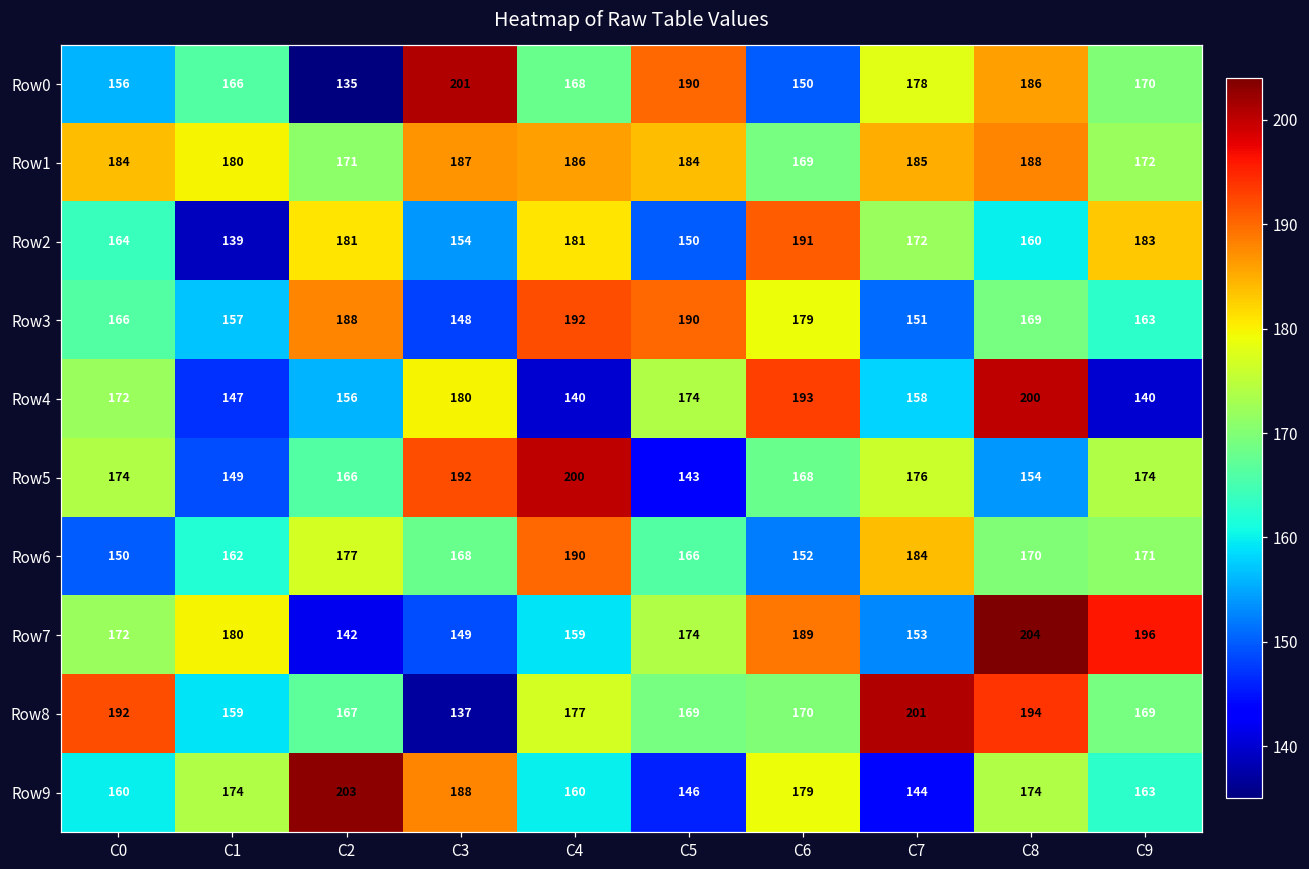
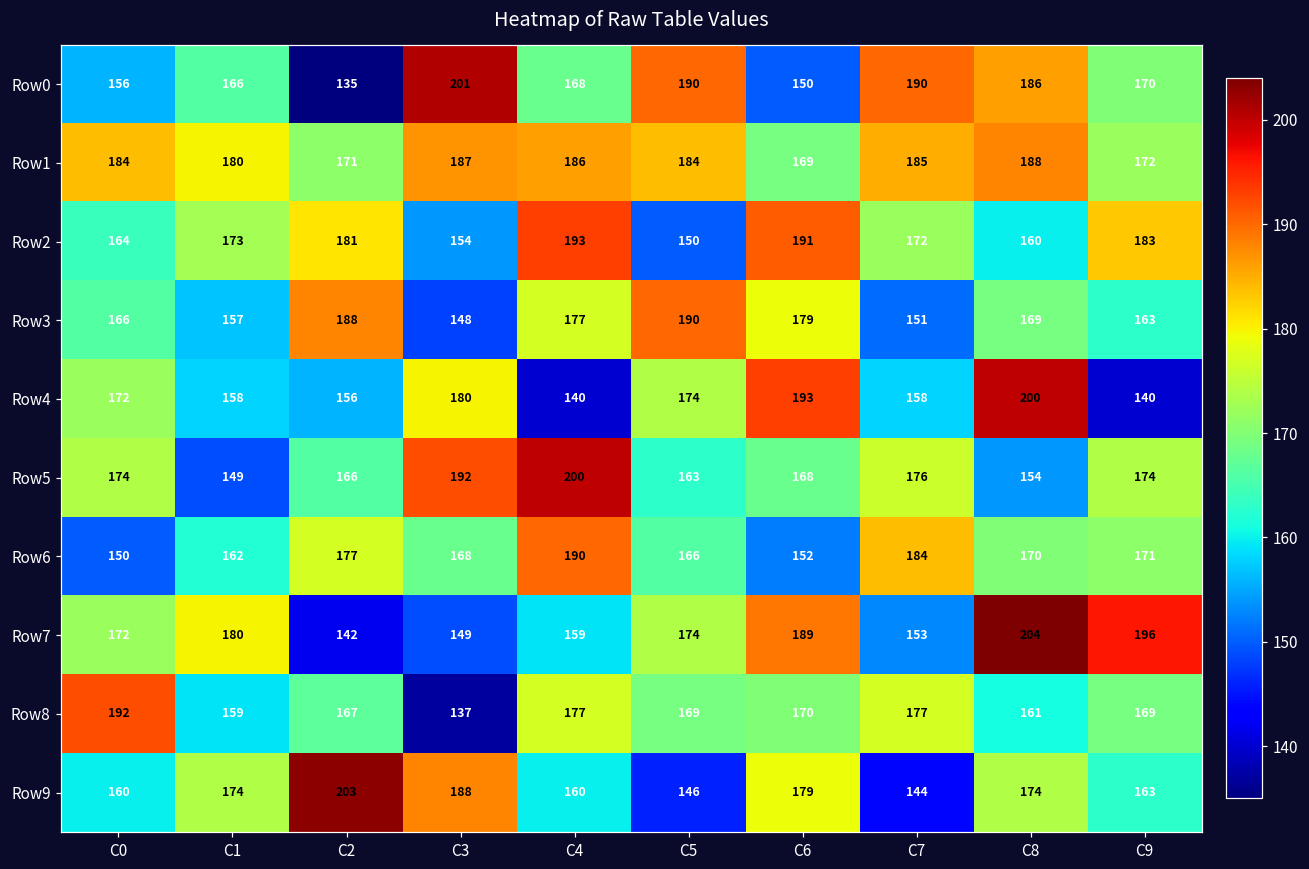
  {
    "Row0": {
      "C0": 156,
      "C1": 166,
      "C2": 135,
      "C3": 201,
      "C4": 168,
      "C5": 190,
      "C6": 150,
-     "C7": 178,
+     "C7": 190,
      "C8": 186,
      "C9": 170
    },
    "Row1": {
      "C0": 184,
      "C1": 180,
      "C2": 171,
      "C3": 187,
      "C4": 186,
      "C5": 184,
      "C6": 169,
      "C7": 185,
      "C8": 188,
      "C9": 172
    },
    "Row2": {
      "C0": 164,
-     "C1": 139,
+     "C1": 173,
      "C2": 181,
      "C3": 154,
-     "C4": 181,
+     "C4": 193,
      "C5": 150,
      "C6": 191,
      "C7": 172,
      "C8": 160,
      "C9": 183
    },
    "Row3": {
      "C0": 166,
      "C1": 157,
      "C2": 188,
      "C3": 148,
-     "C4": 192,
+     "C4": 177,
      "C5": 190,
      "C6": 179,
      "C7": 151,
      "C8": 169,
      "C9": 163
    },
    "Row4": {
      "C0": 172,
-     "C1": 147,
+     "C1": 158,
      "C2": 156,
      "C3": 180,
      "C4": 140,
      "C5": 174,
      "C6": 193,
      "C7": 158,
      "C8": 200,
      "C9": 140
    },
    "Row5": {
      "C0": 174,
      "C1": 149,
      "C2": 166,
      "C3": 192,
      "C4": 200,
-     "C5": 143,
+     "C5": 163,
      "C6": 168,
      "C7": 176,
      "C8": 154,
      "C9": 174
    },
    "Row6": {
      "C0": 150,
      "C1": 162,
      "C2": 177,
      "C3": 168,
      "C4": 190,
      "C5": 166,
      "C6": 152,
      "C7": 184,
      "C8": 170,
      "C9": 171
    },
    "Row7": {
      "C0": 172,
      "C1": 180,
      "C2": 142,
      "C3": 149,
      "C4": 159,
      "C5": 174,
      "C6": 189,
      "C7": 153,
      "C8": 204,
      "C9": 196
    },
    "Row8": {
      "C0": 192,
      "C1": 159,
      "C2": 167,
      "C3": 137,
      "C4": 177,
      "C5": 169,
      "C6": 170,
-     "C7": 201,
-     "C8": 194,
+     "C7": 177,
+     "C8": 161,
      "C9": 169
    },
    "Row9": {
      "C0": 160,
      "C1": 174,
      "C2": 203,
      "C3": 188,
      "C4": 160,
      "C5": 146,
      "C6": 179,
      "C7": 144,
      "C8": 174,
      "C9": 163
    }
  }
